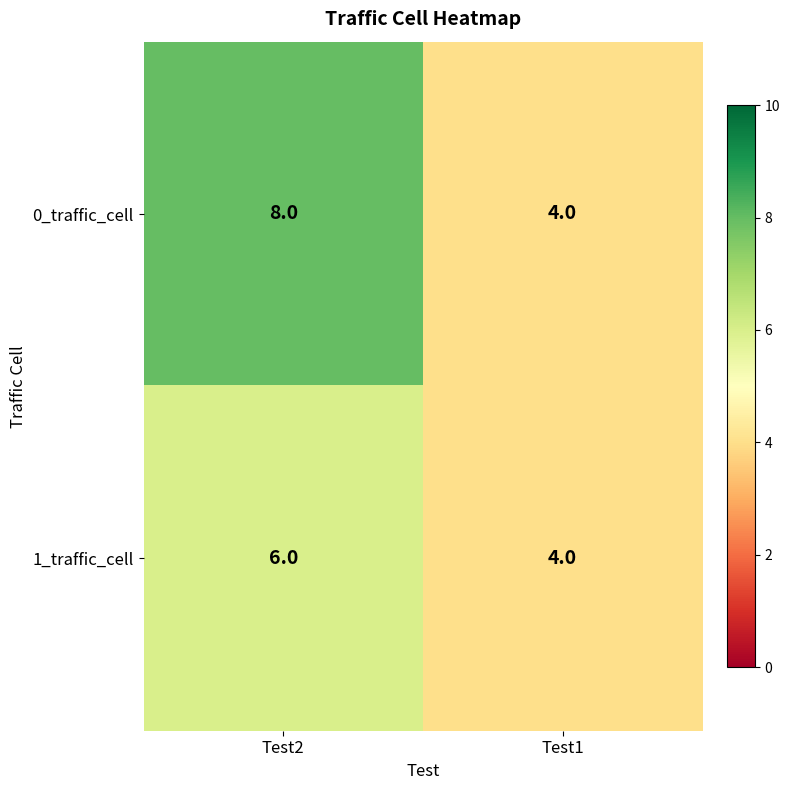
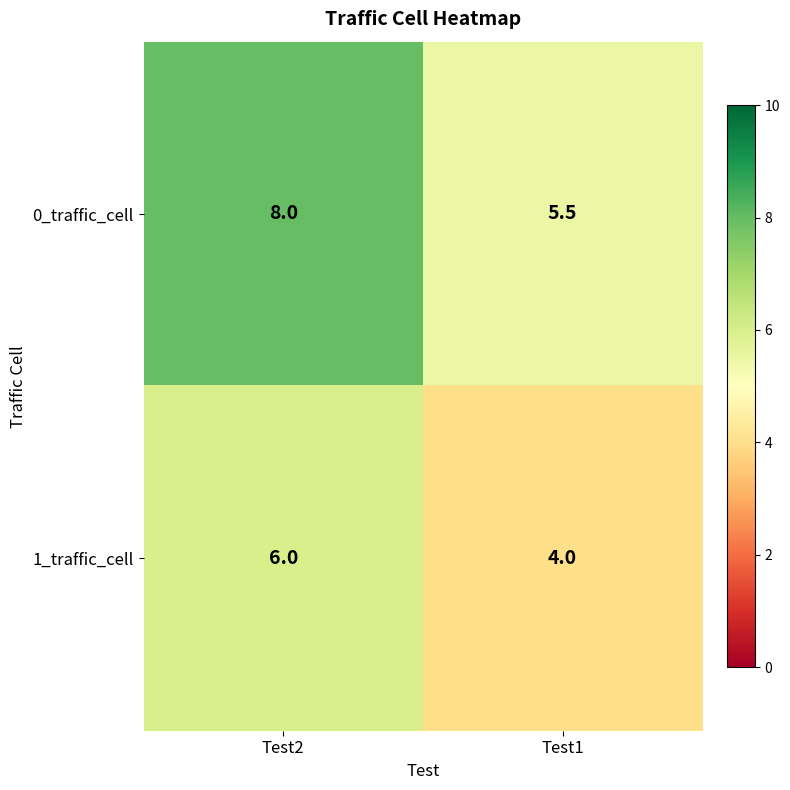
  {
    "0_traffic_cell": {
      "Test2": 8.0,
-     "Test1": 4.0
+     "Test1": 5.5
    },
    "1_traffic_cell": {
      "Test2": 6.0,
      "Test1": 4.0
    }
  }
